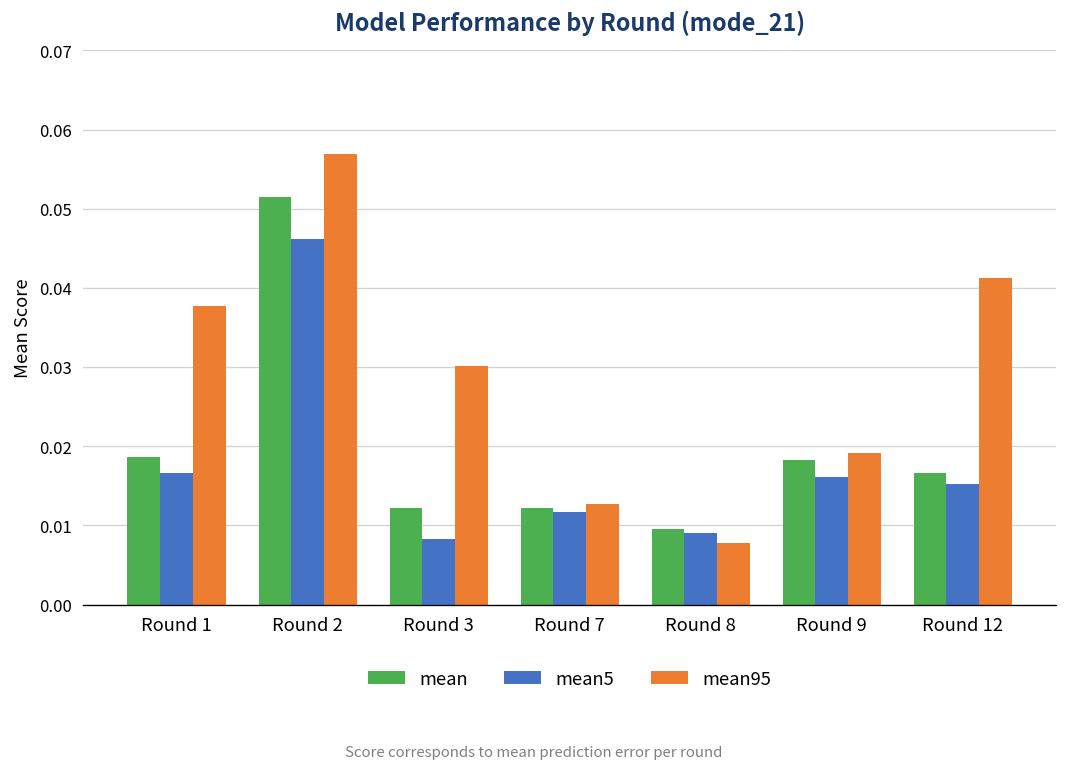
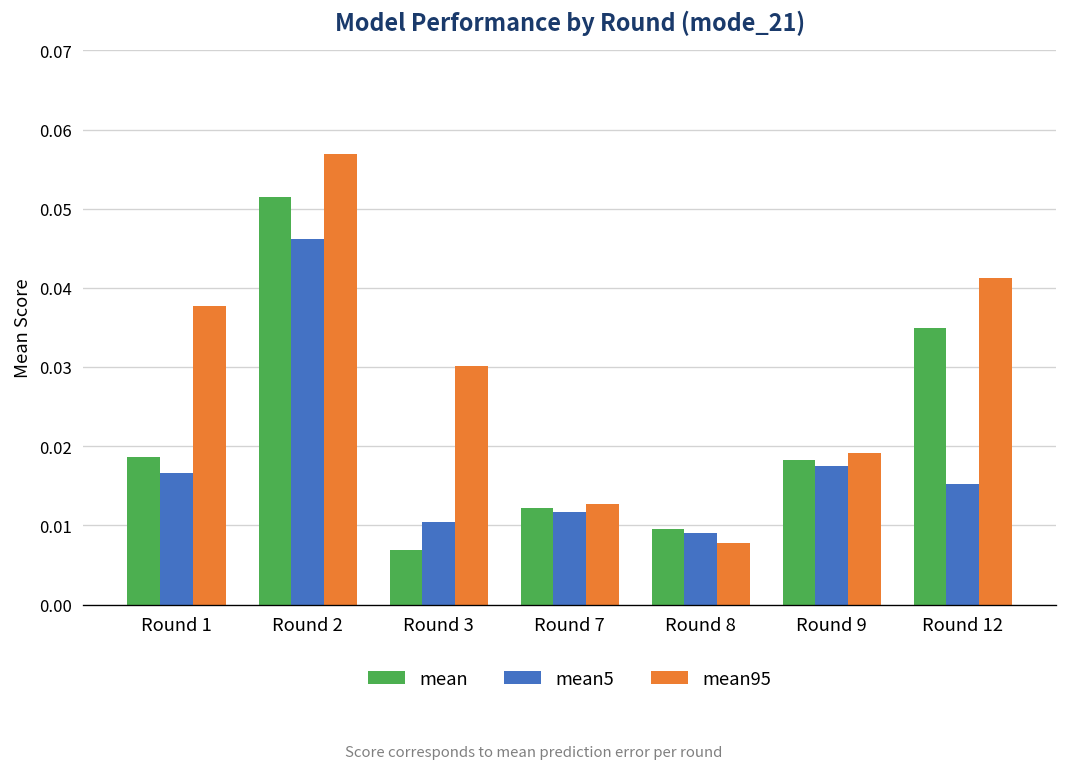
  {
    "mean": {
      "Round 1": 0.019,
      "Round 2": 0.052,
-     "Round 3": 0.012,
+     "Round 3": 0.007,
      "Round 7": 0.012,
      "Round 8": 0.010,
      "Round 9": 0.018,
-     "Round 12": 0.017
+     "Round 12": 0.035
    },
    "mean5": {
      "Round 1": 0.017,
      "Round 2": 0.046,
-     "Round 3": 0.008,
+     "Round 3": 0.010,
      "Round 7": 0.012,
      "Round 8": 0.009,
-     "Round 9": 0.016,
+     "Round 9": 0.017,
      "Round 12": 0.015
    },
    "mean95": {
      "Round 1": 0.038,
      "Round 2": 0.057,
      "Round 3": 0.030,
      "Round 7": 0.013,
      "Round 8": 0.008,
      "Round 9": 0.019,
      "Round 12": 0.041
    }
  }
